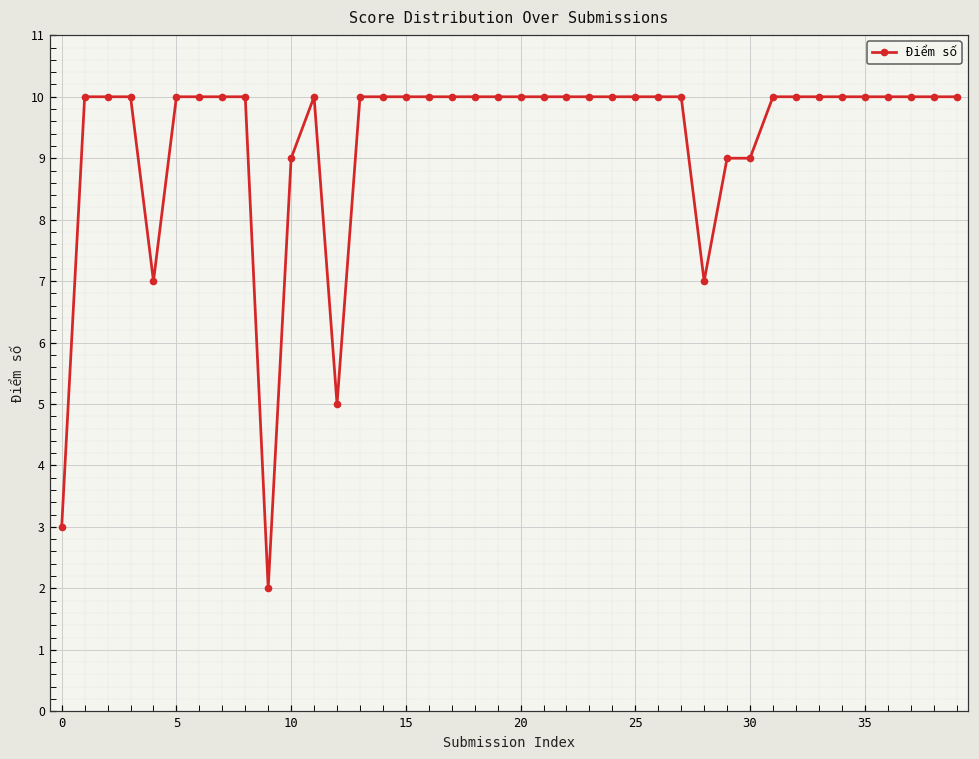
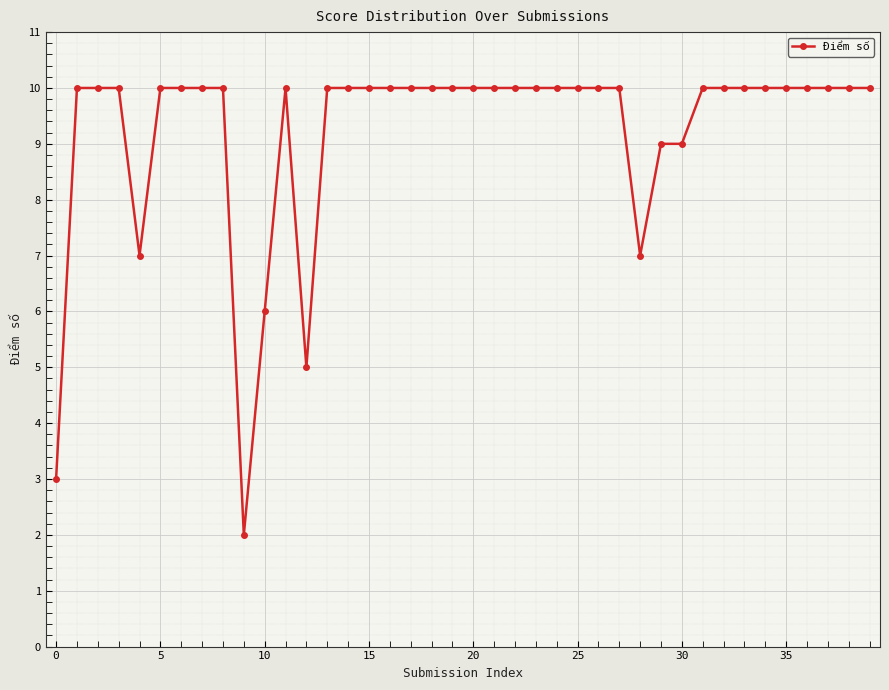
  {
    "0": 3,
    "5": 10,
-   "10": 9,
+   "10": 6,
    "15": 10,
    "20": 10,
    "25": 10,
    "30": 9,
    "35": 10
  }
